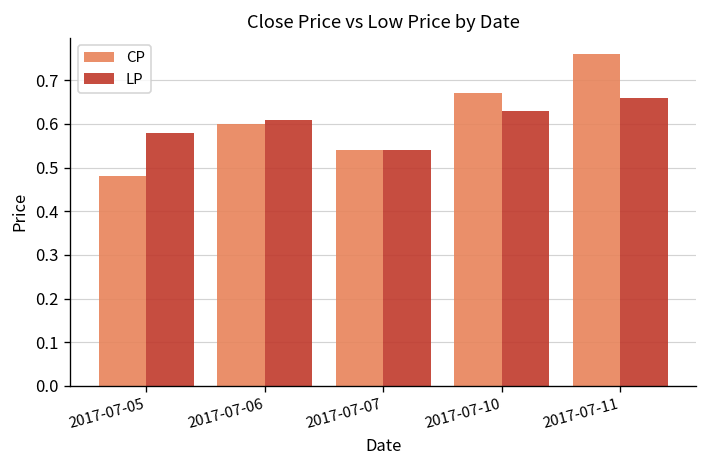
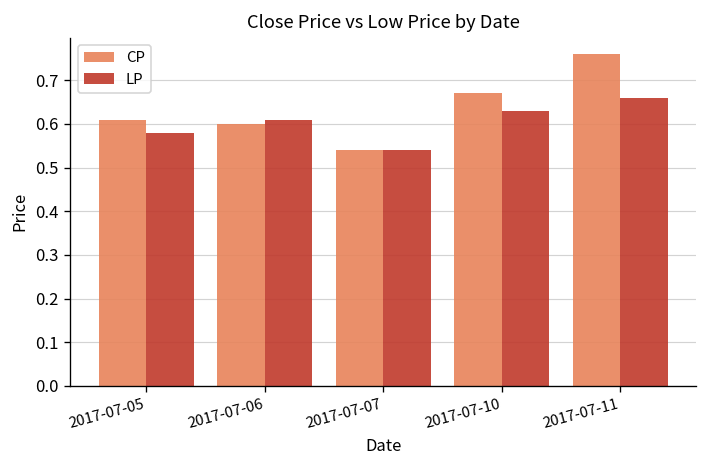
  {
    "CP": {
-     "2017-07-05": 0.48,
+     "2017-07-05": 0.61,
      "2017-07-06": 0.60,
      "2017-07-07": 0.54,
      "2017-07-10": 0.67,
      "2017-07-11": 0.76
    },
    "LP": {
      "2017-07-05": 0.58,
      "2017-07-06": 0.61,
      "2017-07-07": 0.54,
      "2017-07-10": 0.63,
      "2017-07-11": 0.66
    }
  }
